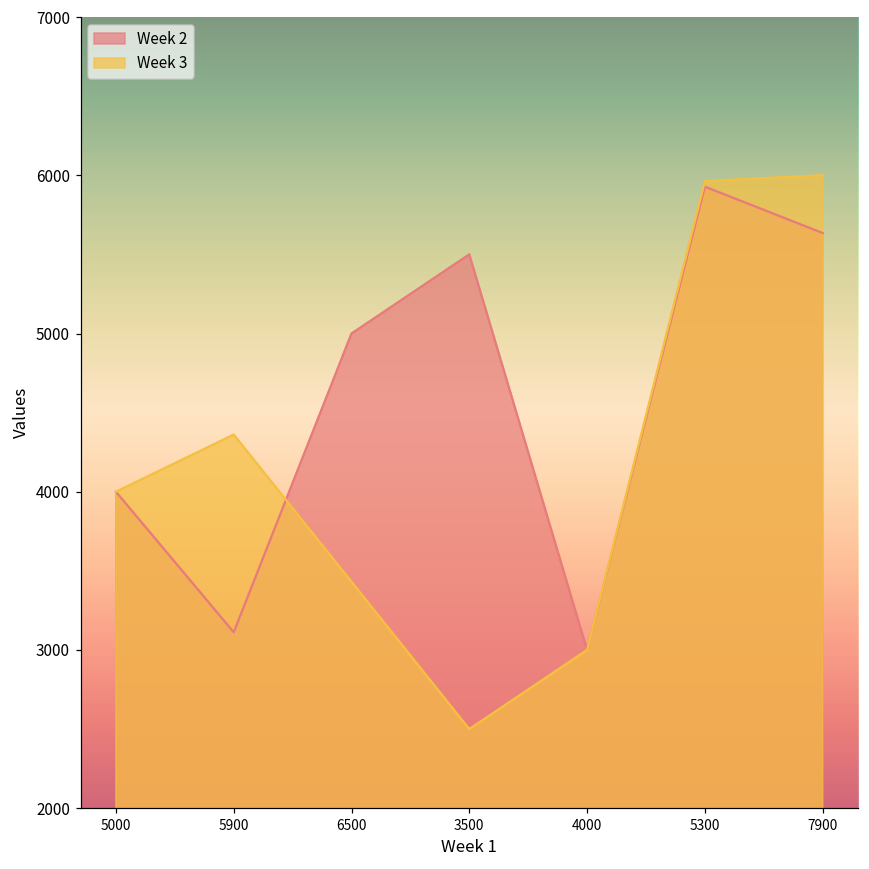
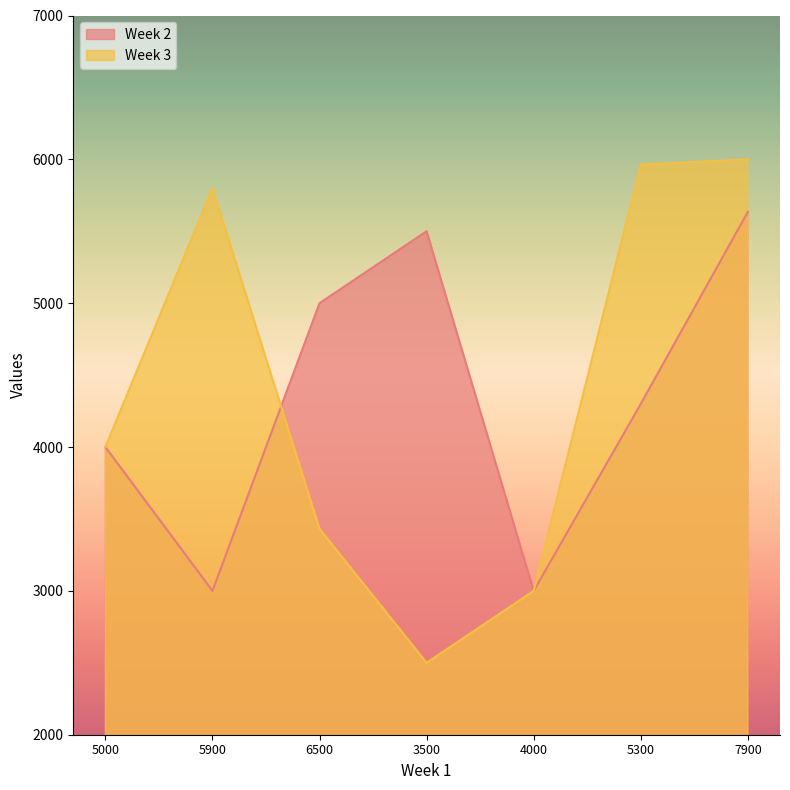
  {
    "Week 2": {
-     "5900": 3110,
+     "5900": 3000,
      "6500": 5000,
      "3500": 5500,
-     "5300": 5930,
+     "5300": 4300,
      "7900": 5640
    },
    "Week 3": {
-     "5900": 4360,
+     "5900": 5800,
      "6500": 3430,
      "3500": 2500,
      "5300": 5960,
      "7900": 6000
    }
  }
